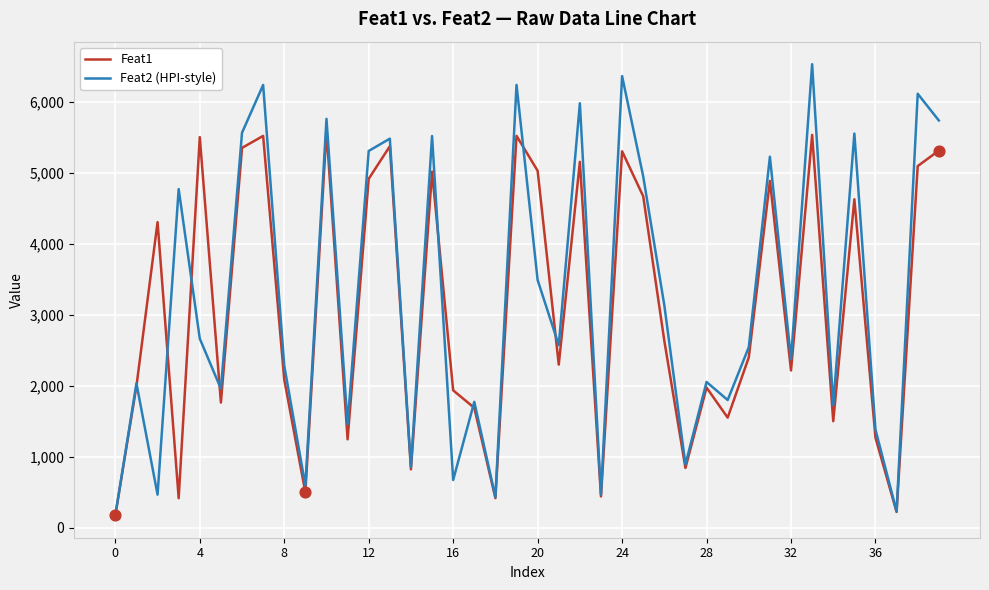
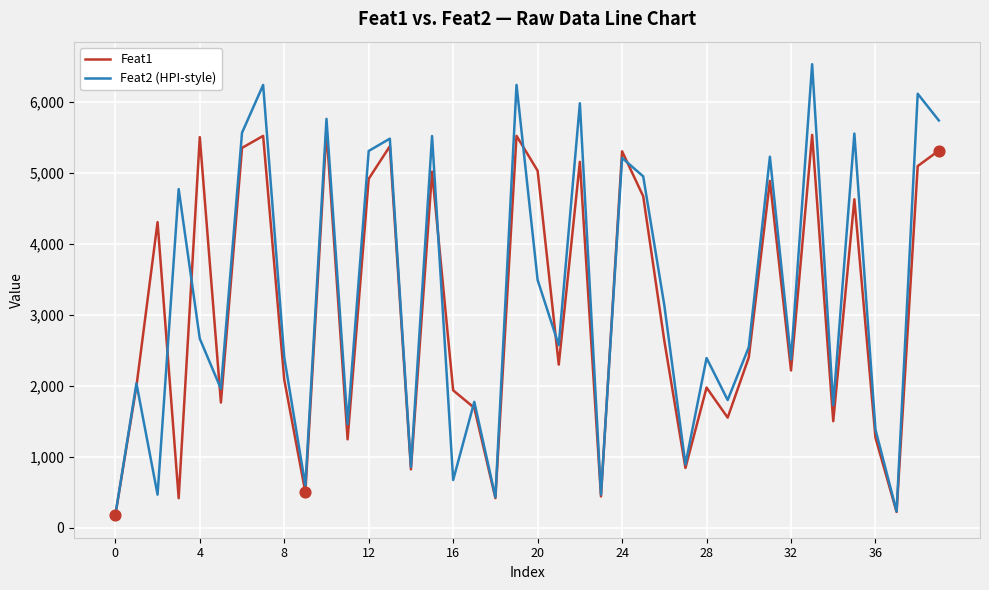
  {
    "Feat2 (HPI-style)": {
      "4": "2,700",
-     "8": "2,300",
+     "8": "2,400",
      "12": "5,300",
      "16": "700",
      "20": "3,500",
-     "24": "6,400",
-     "28": "2,100",
+     "24": "5,200",
+     "28": "2,400",
      "32": "2,400",
      "36": "1,400"
    }
  }
